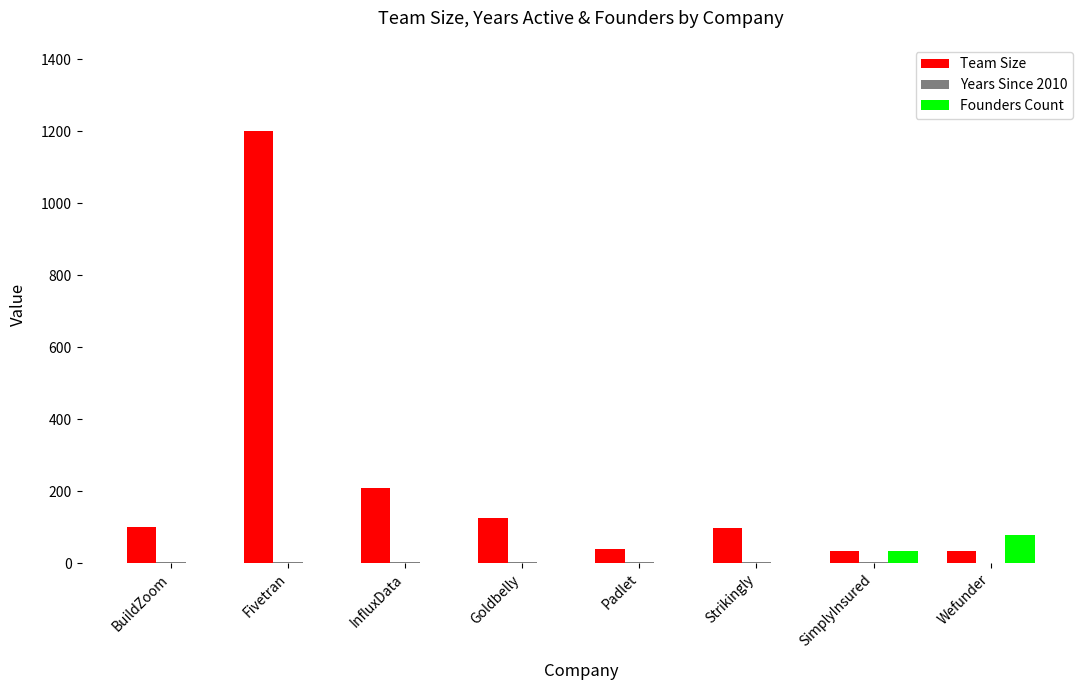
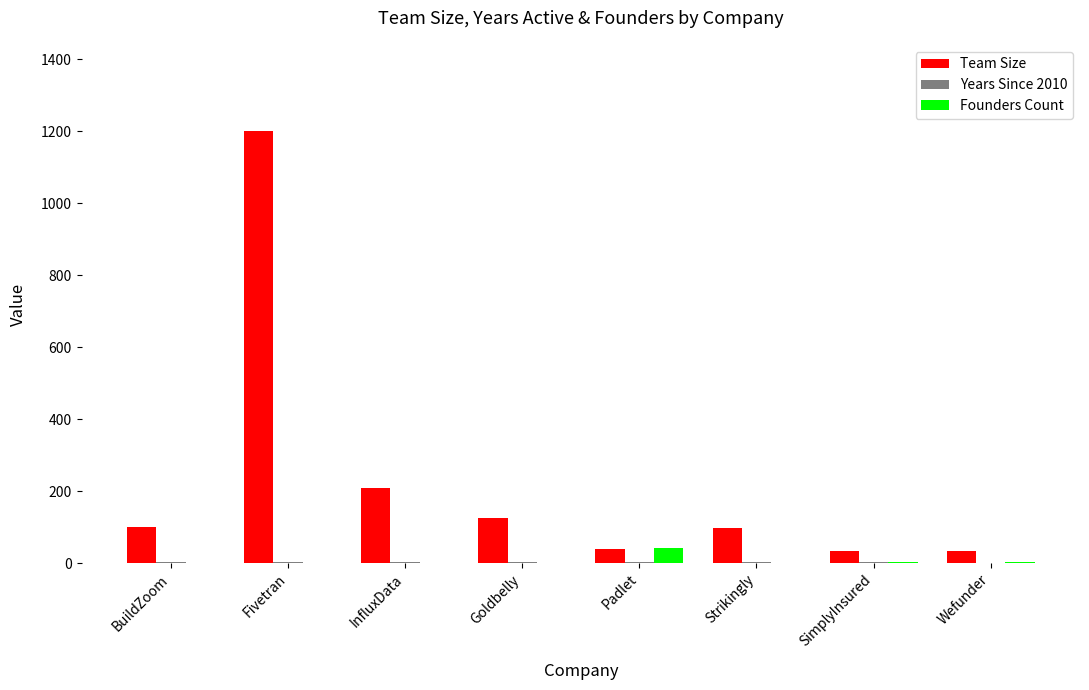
  {
    "Team Size": {
      "BuildZoom": 100,
      "Fivetran": 1200,
      "InfluxData": 210,
      "Goldbelly": 130,
      "Padlet": 40,
      "Strikingly": 100,
      "SimplyInsured": 40,
      "Wefunder": 40
    },
    "Founders Count": {
      "BuildZoom": 0,
      "Fivetran": 0,
      "InfluxData": 0,
      "Goldbelly": 0,
-     "Padlet": 0,
+     "Padlet": 40,
      "Strikingly": 0,
-     "SimplyInsured": 40,
-     "Wefunder": 80
+     "SimplyInsured": 0,
+     "Wefunder": 0
    }
  }
